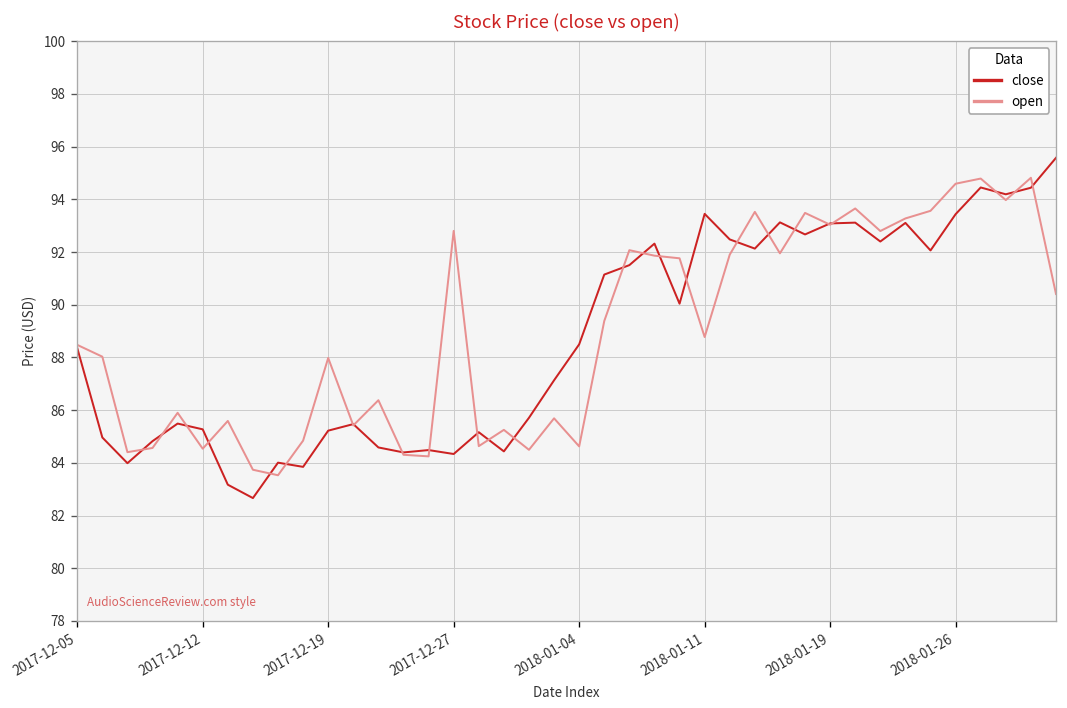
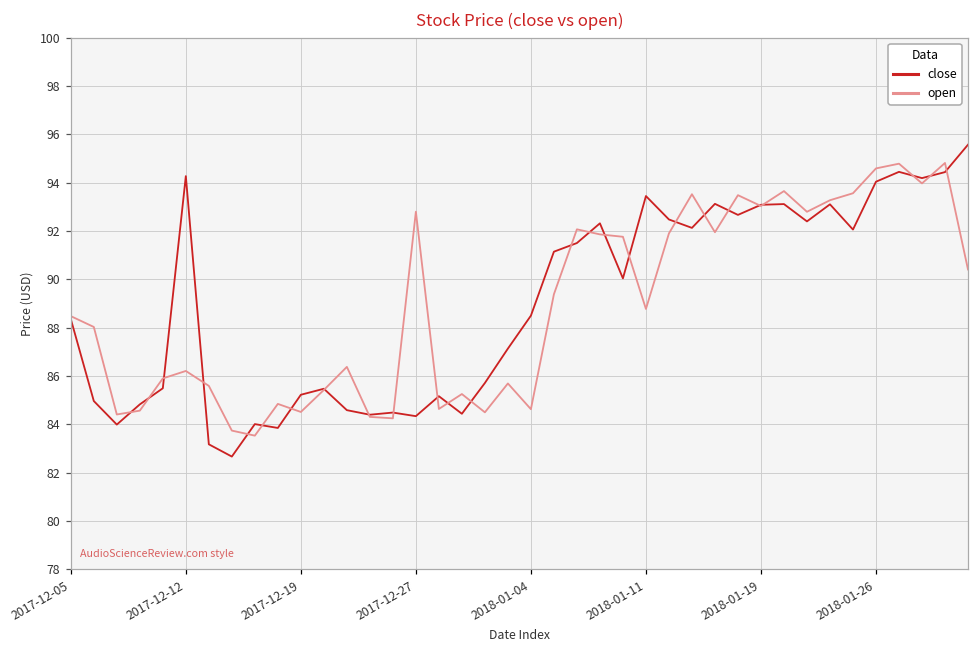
  {
    "close": {
      "2017-12-05": 88.4,
-     "2017-12-12": 85.3,
+     "2017-12-12": 94.3,
      "2017-12-19": 85.2,
      "2017-12-27": 84.3,
      "2018-01-04": 88.5,
      "2018-01-11": 93.4,
-     "2018-01-26": 93.4
+     "2018-01-26": 94.0
    },
    "open": {
      "2017-12-05": 88.5,
-     "2017-12-12": 84.5,
-     "2017-12-19": 88.0,
+     "2017-12-12": 86.2,
+     "2017-12-19": 84.5,
      "2017-12-27": 92.8,
      "2018-01-04": 84.6,
      "2018-01-11": 88.8,
      "2018-01-26": 94.6
    }
  }
